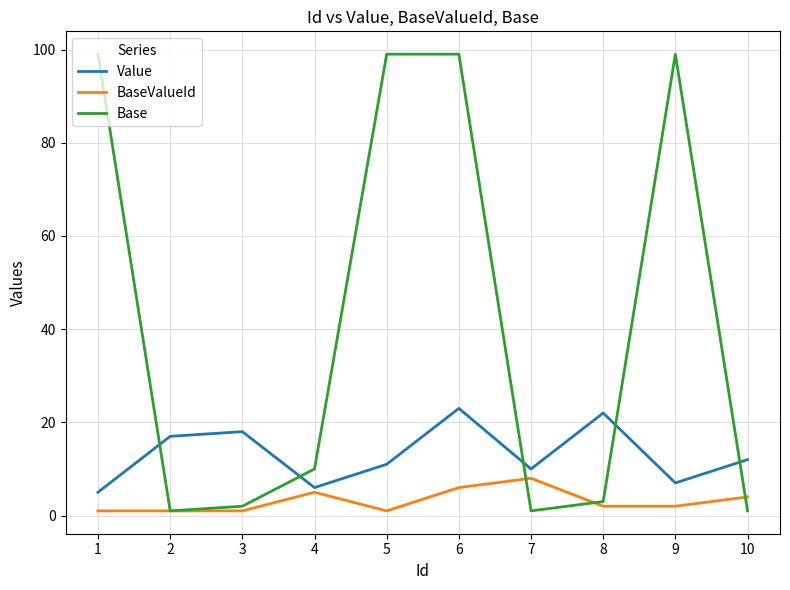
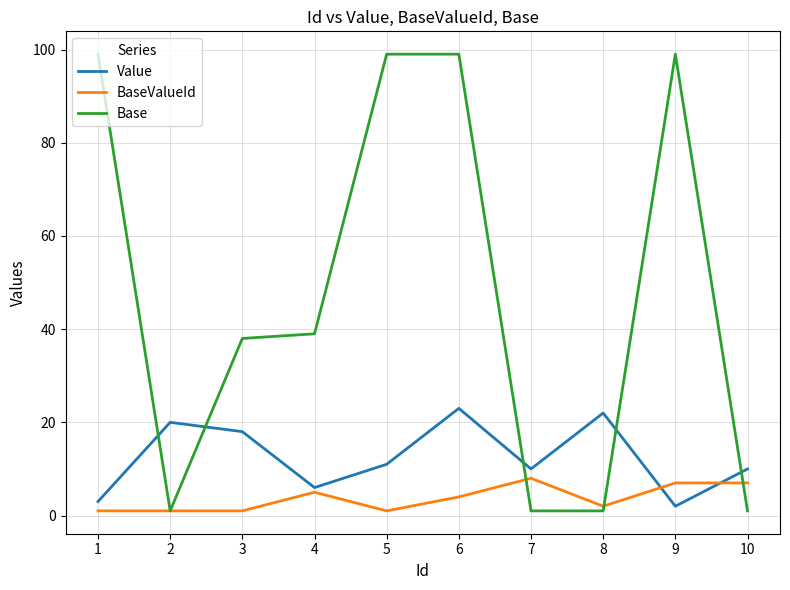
  {
    "Value": {
-     "1": 5,
-     "2": 17,
+     "1": 3,
+     "2": 20,
      "3": 18,
      "4": 6,
      "5": 11,
      "6": 23,
      "7": 10,
      "8": 22,
-     "9": 7,
-     "10": 12
+     "9": 2,
+     "10": 10
    },
    "BaseValueId": {
      "1": 1,
      "3": 1,
      "4": 5,
      "5": 1,
-     "6": 6,
+     "6": 4,
      "7": 8,
      "8": 2,
-     "9": 2,
-     "10": 4
+     "9": 7,
+     "10": 7
    },
    "Base": {
-     "3": 2,
-     "4": 10,
+     "3": 38,
+     "4": 39,
      "5": 99,
      "6": 99,
      "7": 1,
-     "8": 3,
+     "8": 1,
      "9": 99,
      "10": 1
    }
  }
